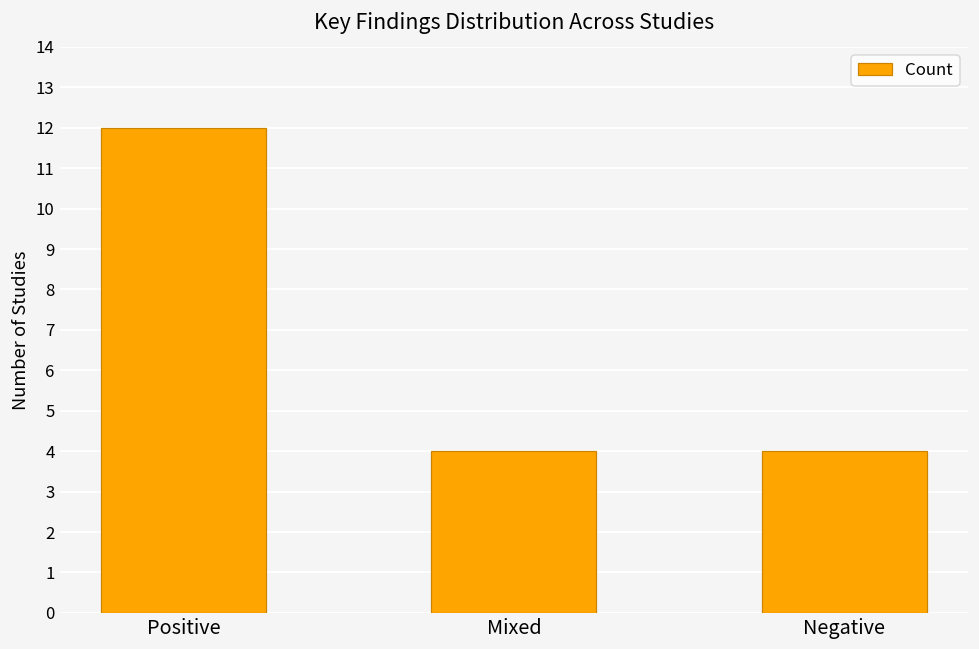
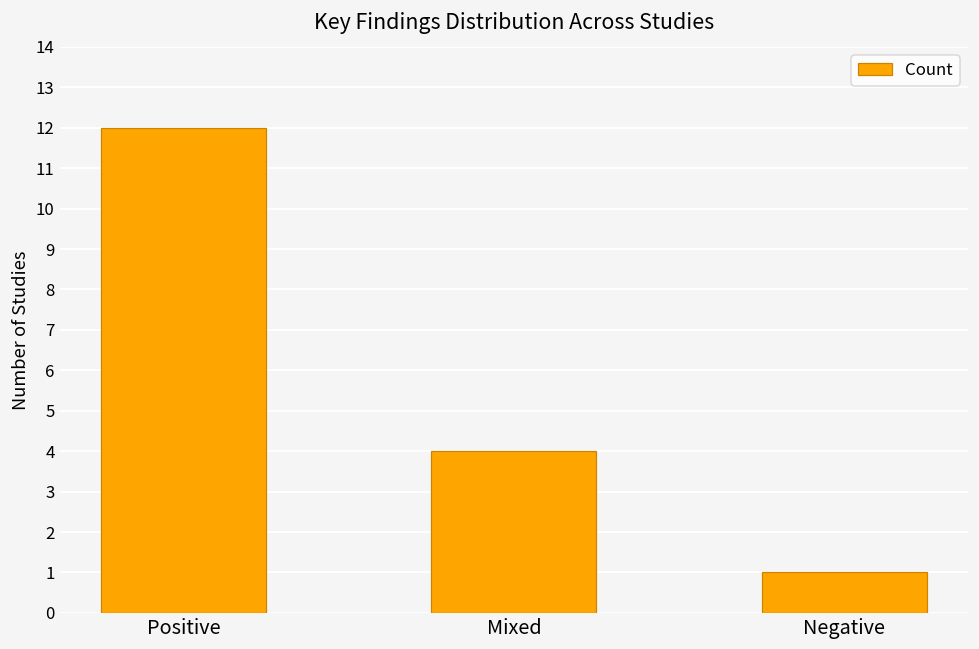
  {
    "Positive": 12,
    "Mixed": 4,
-   "Negative": 4
+   "Negative": 1
  }
